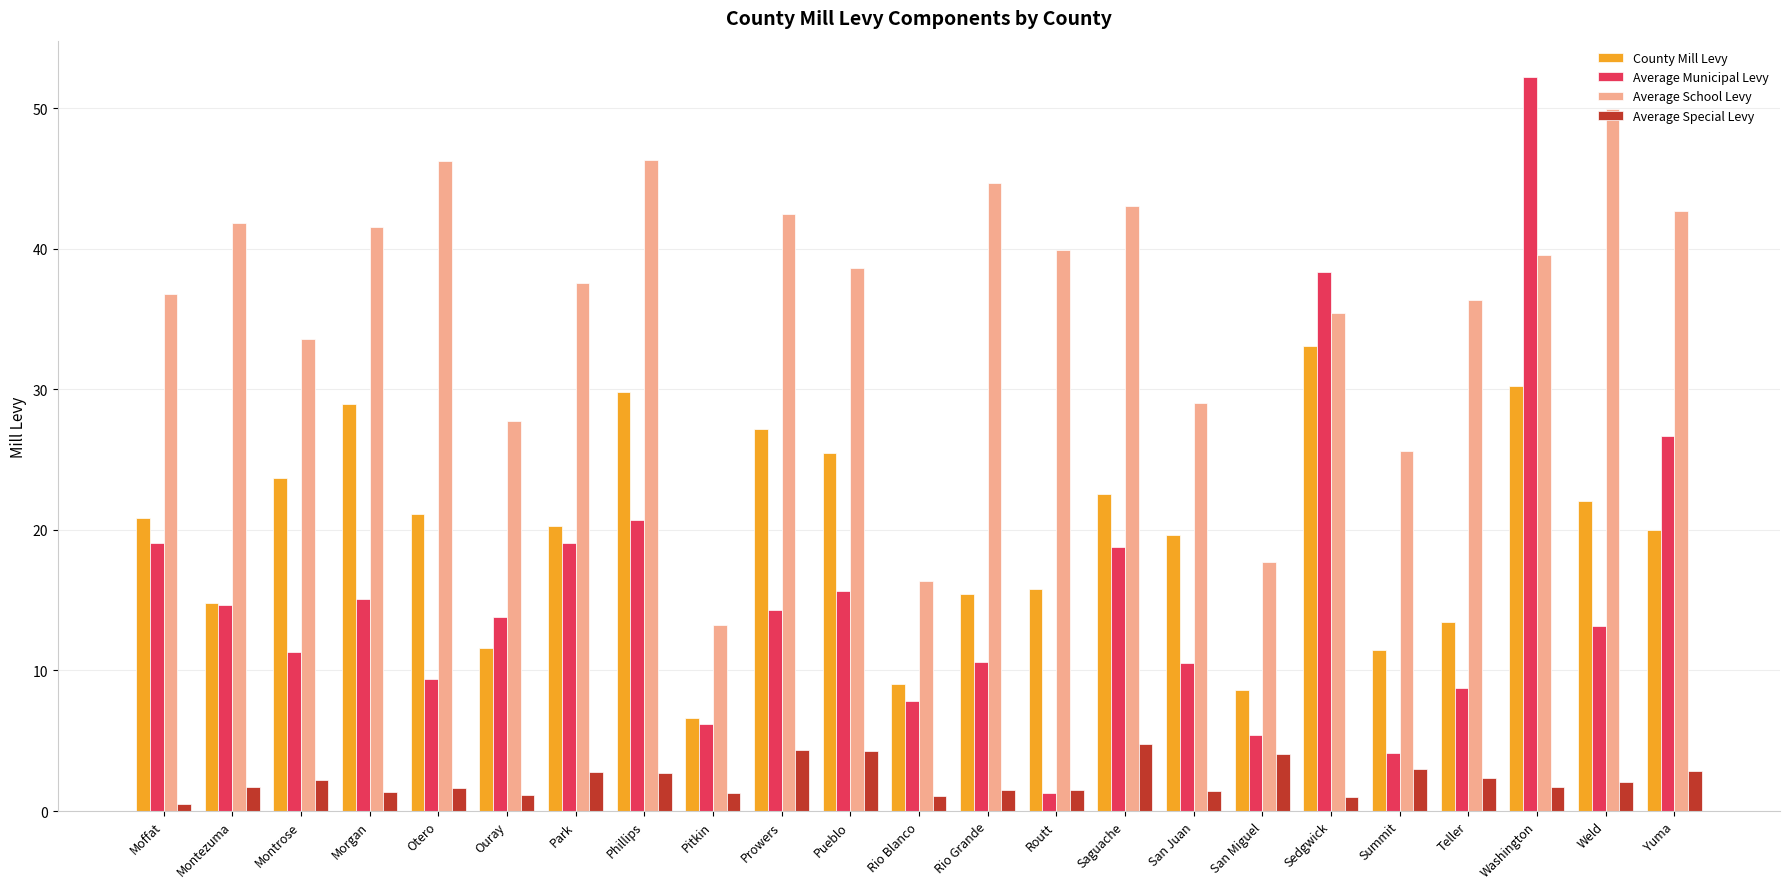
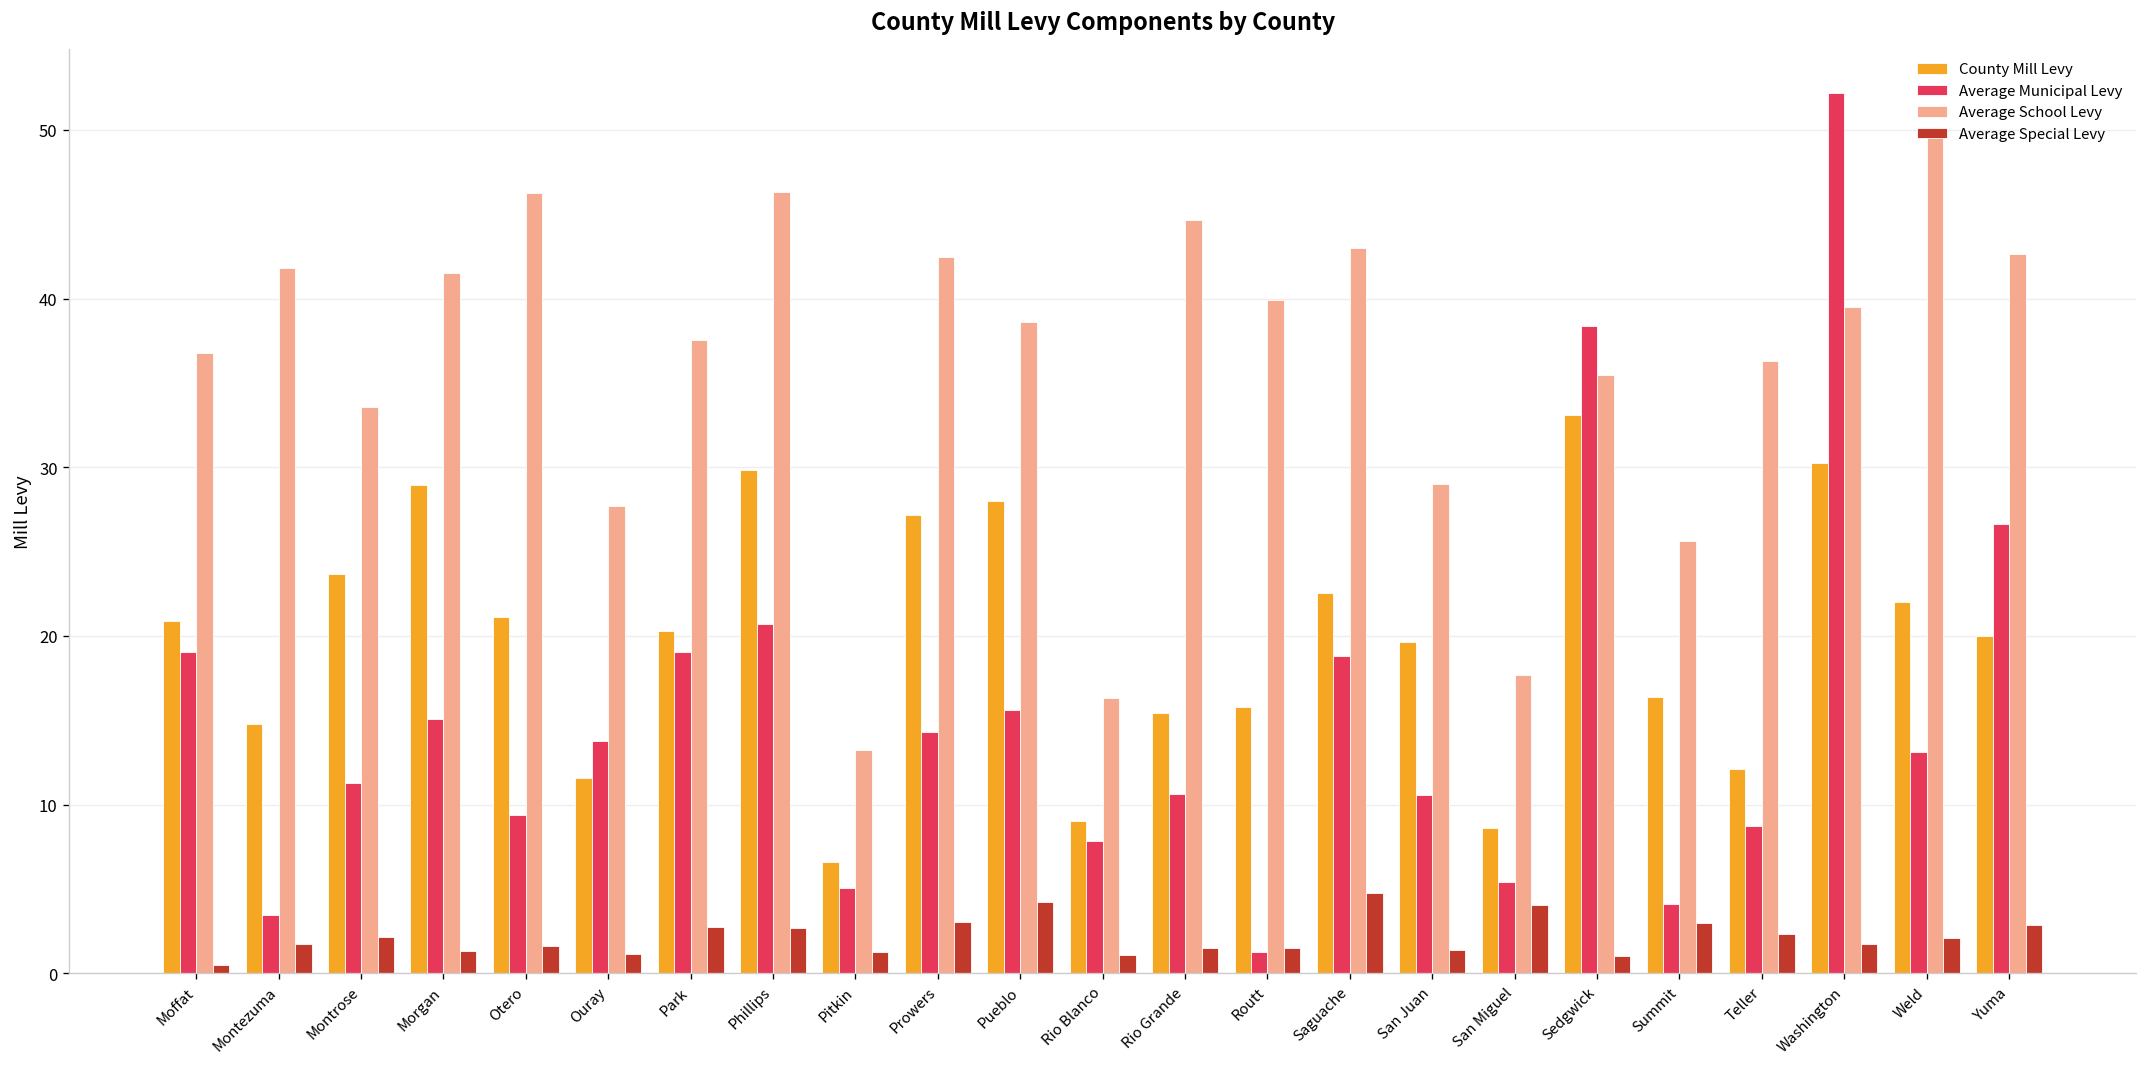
  {
    "County Mill Levy": {
      "Moffat": 20.9,
      "Montezuma": 14.8,
      "Montrose": 23.7,
      "Morgan": 28.9,
      "Otero": 21.1,
      "Ouray": 11.6,
      "Park": 20.3,
      "Phillips": 29.8,
      "Pitkin": 6.6,
      "Prowers": 27.2,
-     "Pueblo": 25.5,
+     "Pueblo": 28.0,
      "Rio Blanco": 9.1,
      "Rio Grande": 15.5,
      "Routt": 15.8,
      "Saguache": 22.5,
      "San Juan": 19.6,
      "San Miguel": 8.6,
      "Sedgwick": 33.1,
-     "Summit": 11.5,
-     "Teller": 13.4,
+     "Summit": 16.4,
+     "Teller": 12.1,
      "Washington": 30.3,
      "Weld": 22.0,
      "Yuma": 20.0
    },
    "Average Municipal Levy": {
      "Moffat": 19.1,
-     "Montezuma": 14.7,
+     "Montezuma": 3.5,
      "Montrose": 11.3,
      "Morgan": 15.1,
      "Otero": 9.4,
      "Ouray": 13.8,
      "Park": 19.1,
      "Phillips": 20.7,
-     "Pitkin": 6.2,
+     "Pitkin": 5.0,
      "Prowers": 14.3,
      "Pueblo": 15.6,
      "Rio Blanco": 7.9,
      "Rio Grande": 10.6,
      "Routt": 1.3,
      "Saguache": 18.8,
      "San Juan": 10.6,
      "San Miguel": 5.4,
      "Sedgwick": 38.4,
      "Summit": 4.1,
      "Teller": 8.7,
      "Washington": 52.2,
      "Weld": 13.1,
      "Yuma": 26.6
    },
    "Average School Levy": {
      "Moffat": 36.8,
      "Montezuma": 41.8,
      "Montrose": 33.6,
      "Morgan": 41.5,
      "Otero": 46.3,
      "Ouray": 27.7,
      "Park": 37.6,
      "Phillips": 46.3,
      "Pitkin": 13.2,
      "Prowers": 42.5,
      "Pueblo": 38.6,
      "Rio Blanco": 16.3,
      "Rio Grande": 44.7,
      "Routt": 39.9,
      "Saguache": 43.0,
      "San Juan": 29.0,
      "San Miguel": 17.7,
      "Sedgwick": 35.5,
      "Summit": 25.6,
      "Teller": 36.3,
      "Washington": 39.5,
      "Weld": 49.9,
      "Yuma": 42.7
    },
    "Average Special Levy": {
      "Moffat": 0.5,
      "Montezuma": 1.7,
      "Montrose": 2.2,
      "Morgan": 1.3,
      "Otero": 1.6,
      "Ouray": 1.1,
      "Park": 2.7,
      "Phillips": 2.7,
      "Pitkin": 1.3,
-     "Prowers": 4.4,
+     "Prowers": 3.0,
      "Pueblo": 4.3,
      "Rio Blanco": 1.1,
      "Rio Grande": 1.5,
      "Routt": 1.5,
      "Saguache": 4.8,
      "San Juan": 1.4,
      "San Miguel": 4.0,
      "Sedgwick": 1.0,
      "Summit": 3.0,
      "Teller": 2.3,
      "Washington": 1.7,
      "Weld": 2.1,
      "Yuma": 2.9
    }
  }
